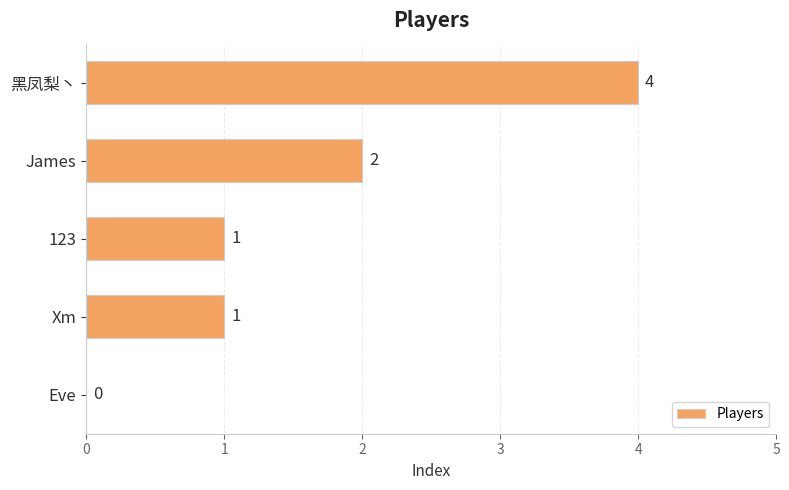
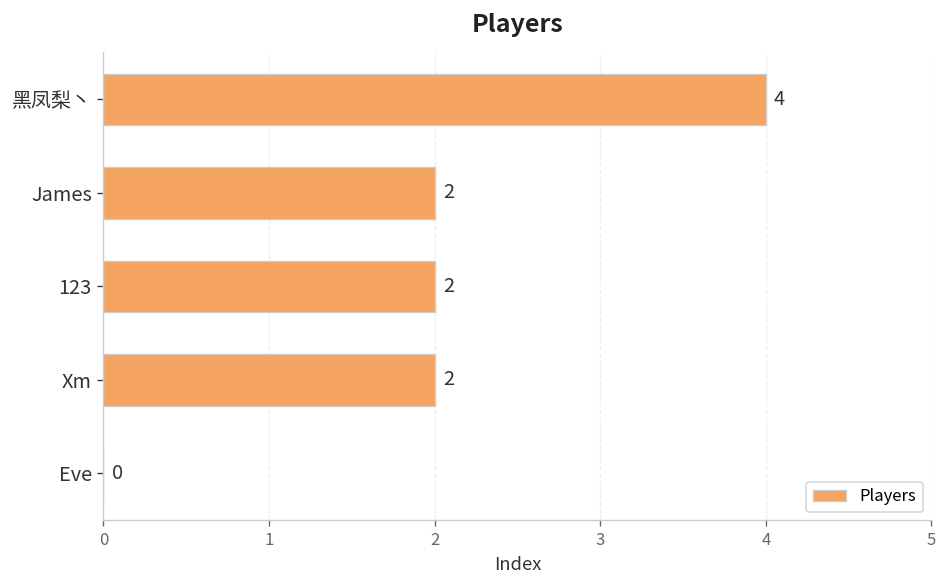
  {
    "黑凤梨丶": 4,
    "James": 2,
-   "123": 1,
-   "Xm": 1,
+   "123": 2,
+   "Xm": 2,
    "Eve": 0
  }
